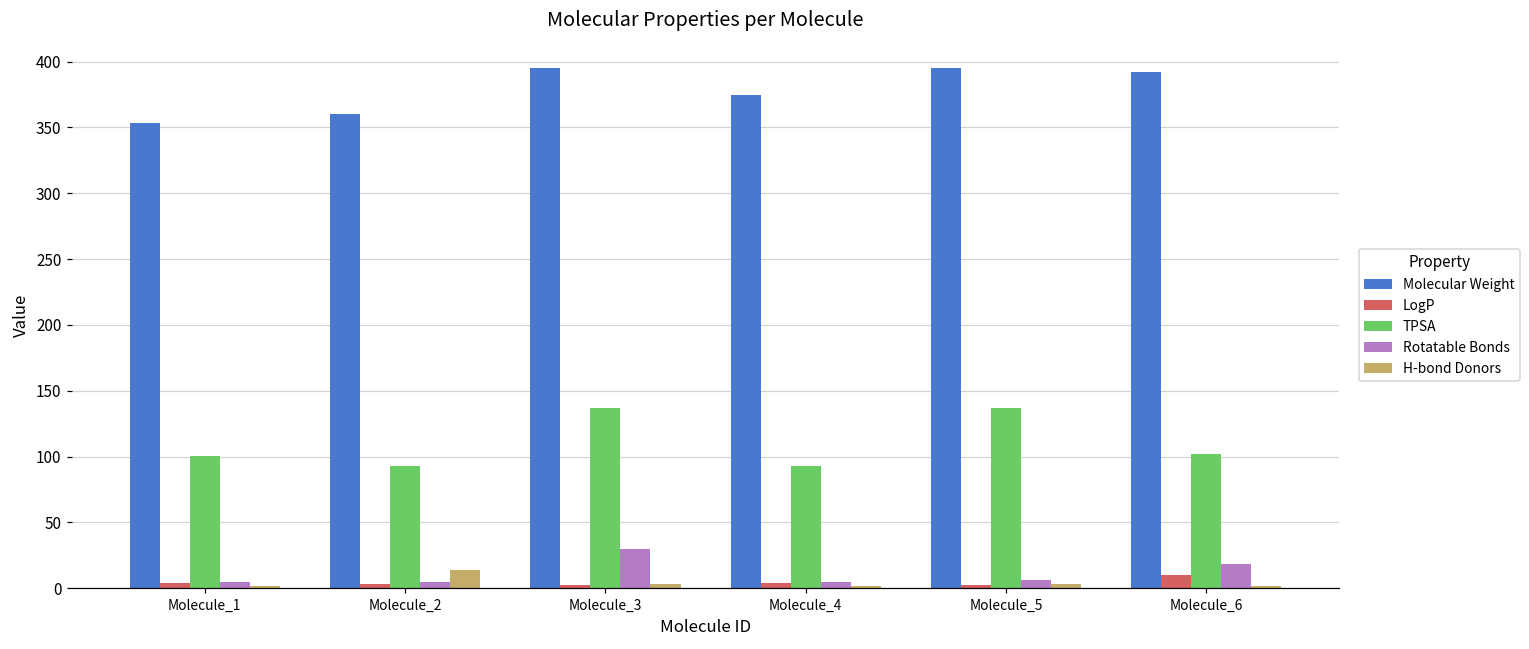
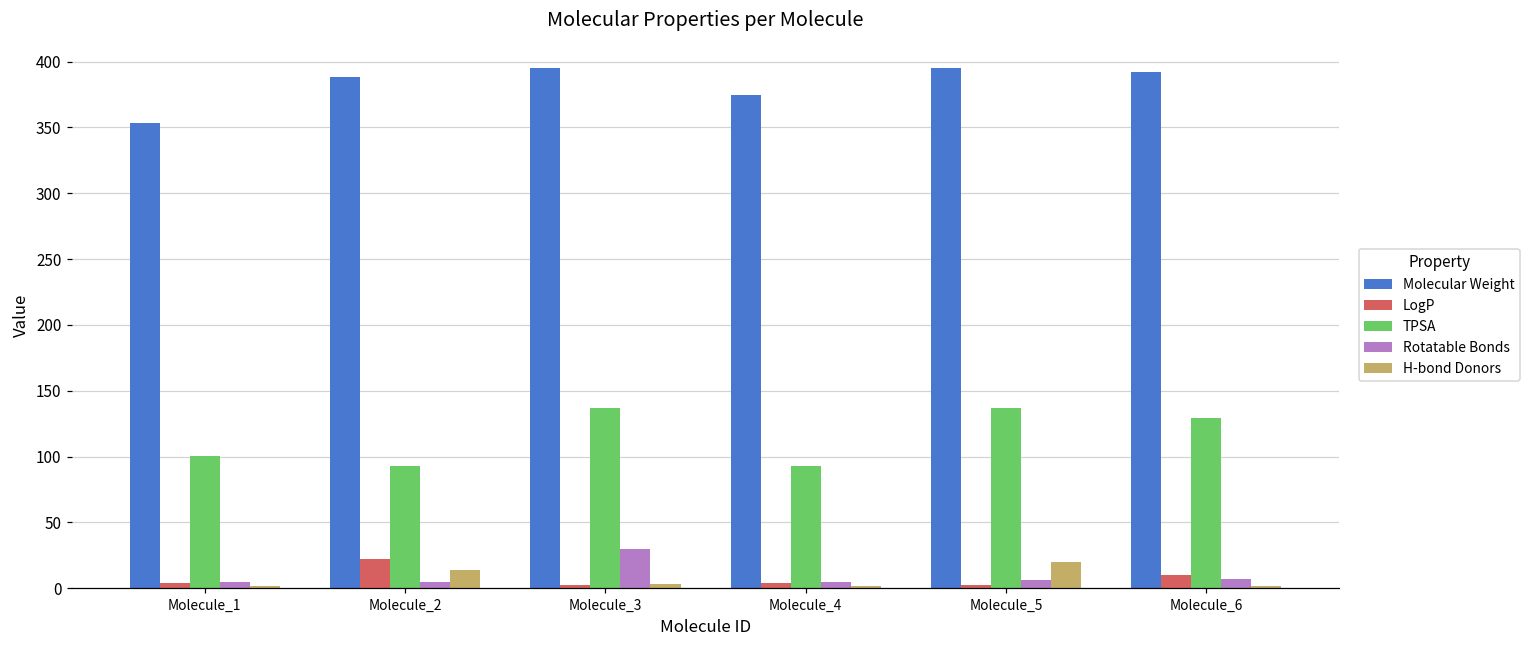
  {
    "Molecular Weight": {
      "Molecule_1": 353,
-     "Molecule_2": 360,
+     "Molecule_2": 388,
      "Molecule_3": 395,
      "Molecule_4": 374,
      "Molecule_5": 395,
      "Molecule_6": 392
    },
    "LogP": {
      "Molecule_1": 4,
-     "Molecule_2": 4,
+     "Molecule_2": 22,
      "Molecule_3": 3,
      "Molecule_4": 4,
      "Molecule_5": 3,
      "Molecule_6": 10
    },
    "TPSA": {
      "Molecule_1": 100,
      "Molecule_2": 93,
      "Molecule_3": 137,
      "Molecule_4": 93,
      "Molecule_5": 137,
-     "Molecule_6": 102
+     "Molecule_6": 130
    },
    "Rotatable Bonds": {
      "Molecule_1": 5,
      "Molecule_2": 5,
      "Molecule_3": 30,
      "Molecule_4": 5,
      "Molecule_5": 6,
-     "Molecule_6": 18
+     "Molecule_6": 7
    },
    "H-bond Donors": {
      "Molecule_2": 14,
      "Molecule_3": 3,
-     "Molecule_5": 3
+     "Molecule_5": 20
    }
  }
